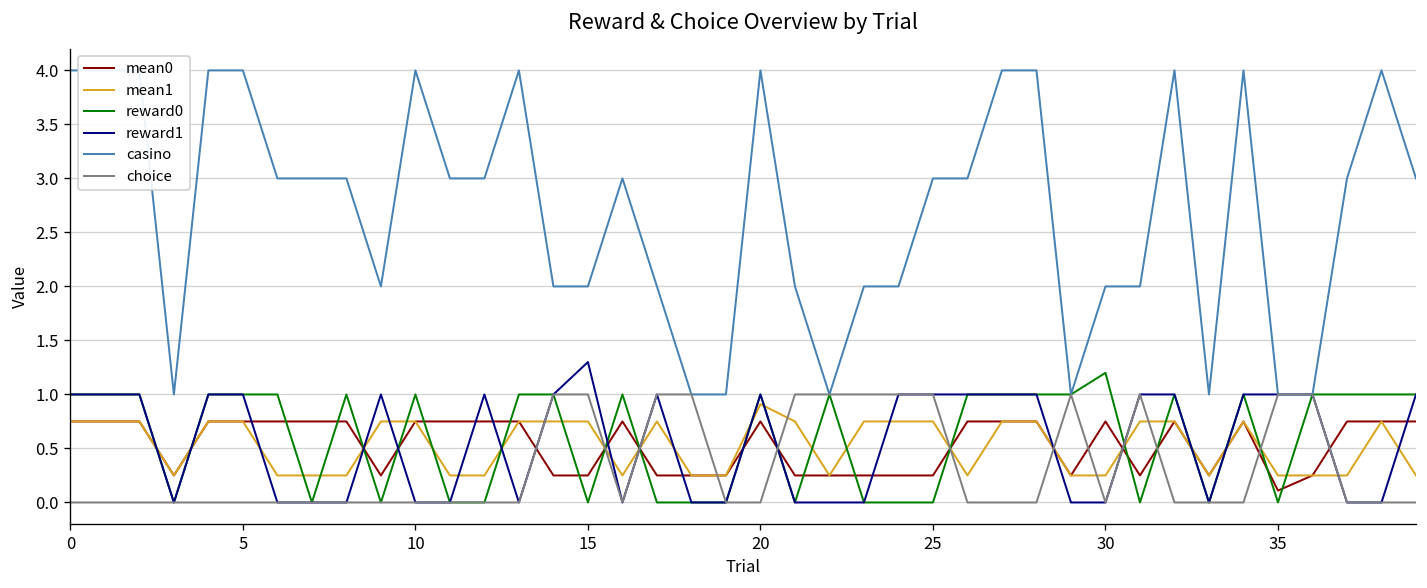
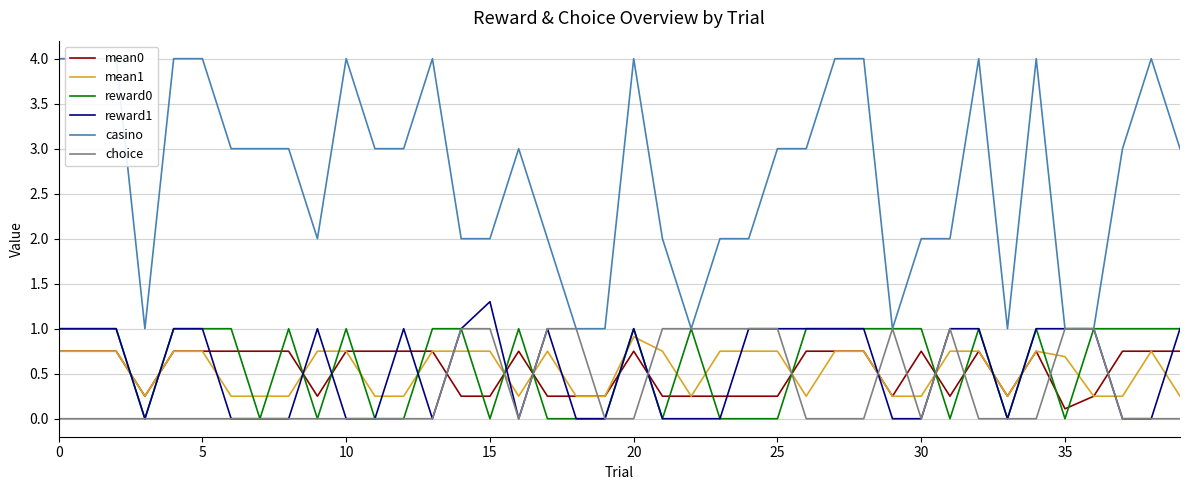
  {
    "mean0": {
      "15": 0.3,
      "20": 0.8,
      "25": 0.3,
      "30": 0.8,
      "35": 0.1
    },
    "mean1": {
      "15": 0.8,
      "20": 0.9,
      "25": 0.8,
      "30": 0.3,
-     "35": 0.3
+     "35": 0.7
    },
    "reward0": {
      "10": 1.0,
      "15": 0.0,
      "25": 0.0,
-     "30": 1.2,
+     "30": 1.0,
      "35": 0.0
    },
    "reward1": {
      "15": 1.3
    },
    "casino": {
      "0": 4.0,
      "5": 4.0,
      "10": 4.0,
      "15": 2.0,
      "20": 4.0,
      "25": 3.0,
      "30": 2.0
    },
    "choice": {
      "0": 0.0,
      "5": 0.0,
      "15": 1.0,
      "20": 0.0
    }
  }
